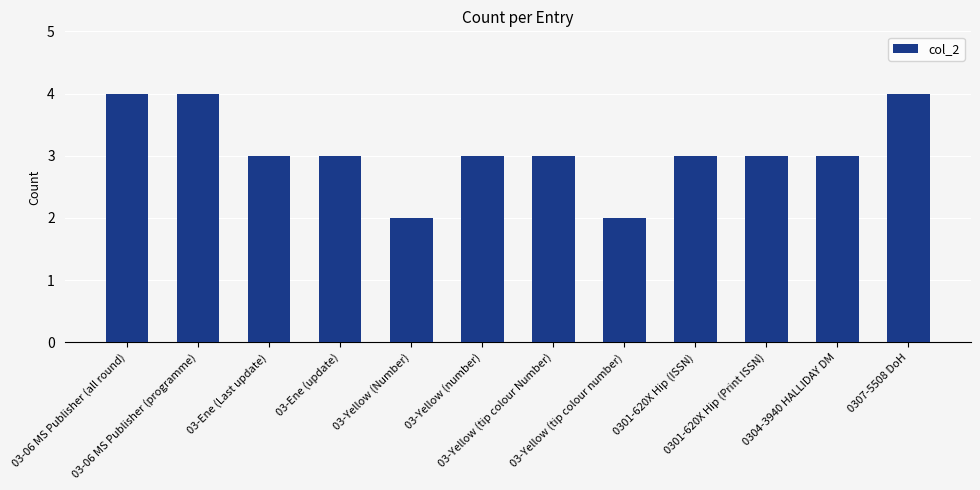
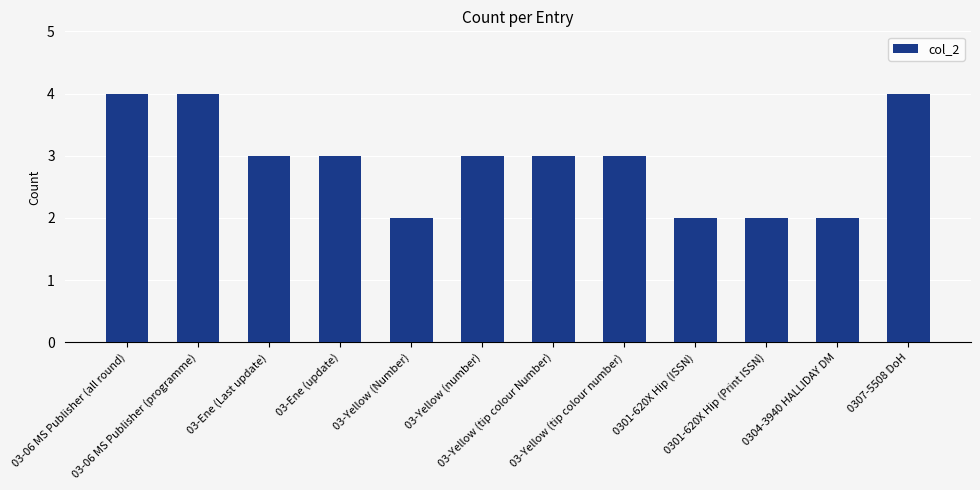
  {
    "03-06 MS Publisher (all round)": 4,
    "03-06 MS Publisher (programme)": 4,
    "03-Ene (Last update)": 3,
    "03-Ene (update)": 3,
    "03-Yellow (Number)": 2,
    "03-Yellow (number)": 3,
    "03-Yellow (tip colour Number)": 3,
-   "03-Yellow (tip colour number)": 2,
-   "0301-620X Hip (ISSN)": 3,
-   "0301-620X Hip (Print ISSN)": 3,
-   "0304-3940 HALLIDAY DM": 3,
+   "03-Yellow (tip colour number)": 3,
+   "0301-620X Hip (ISSN)": 2,
+   "0301-620X Hip (Print ISSN)": 2,
+   "0304-3940 HALLIDAY DM": 2,
    "0307-5508 DoH": 4
  }
